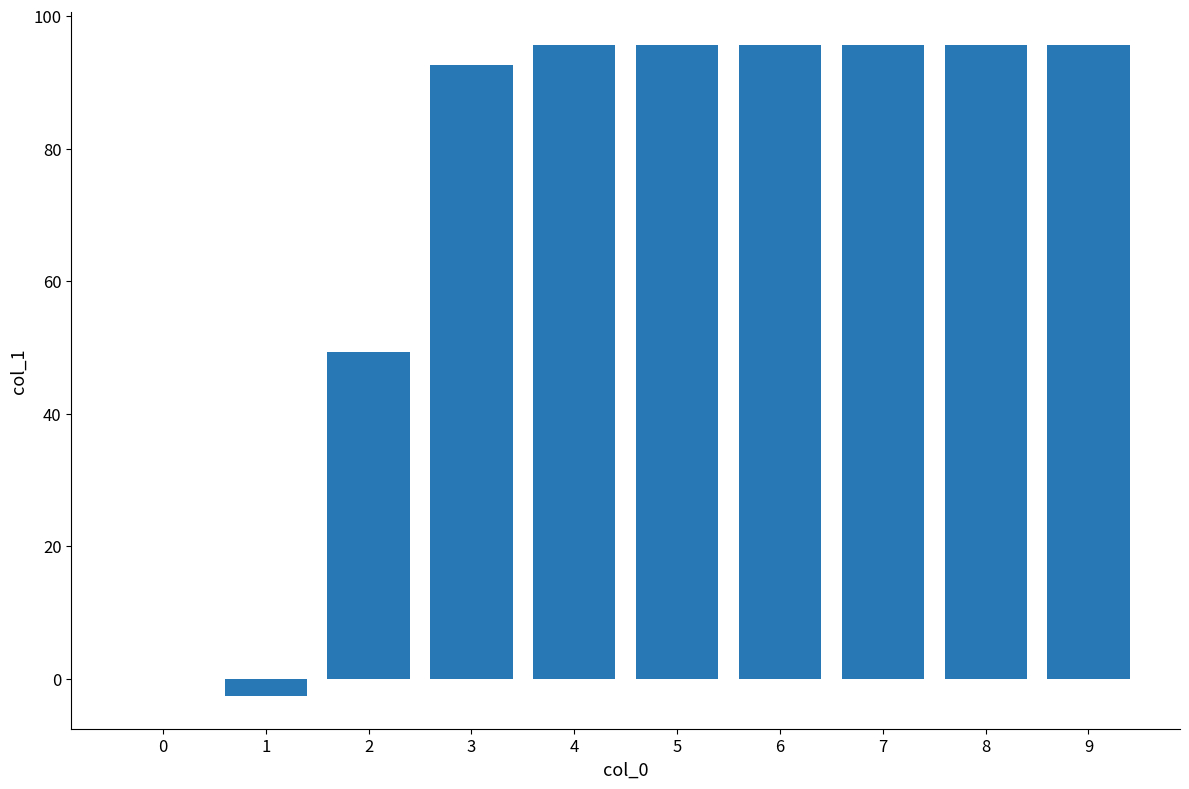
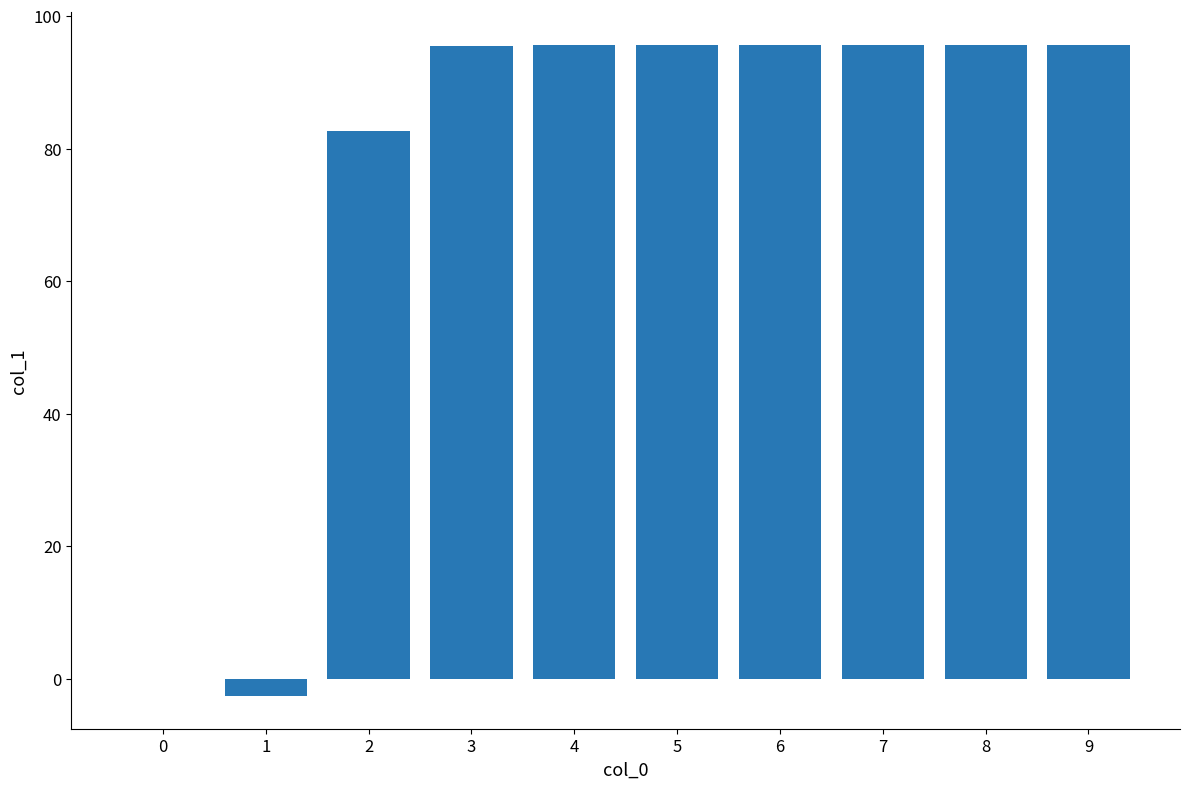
  {
    "0": 0,
    "1": -3,
-   "2": 49,
-   "3": 93,
+   "2": 83,
+   "3": 95,
    "4": 96,
    "5": 96,
    "6": 96,
    "7": 96,
    "8": 96,
    "9": 96
  }
